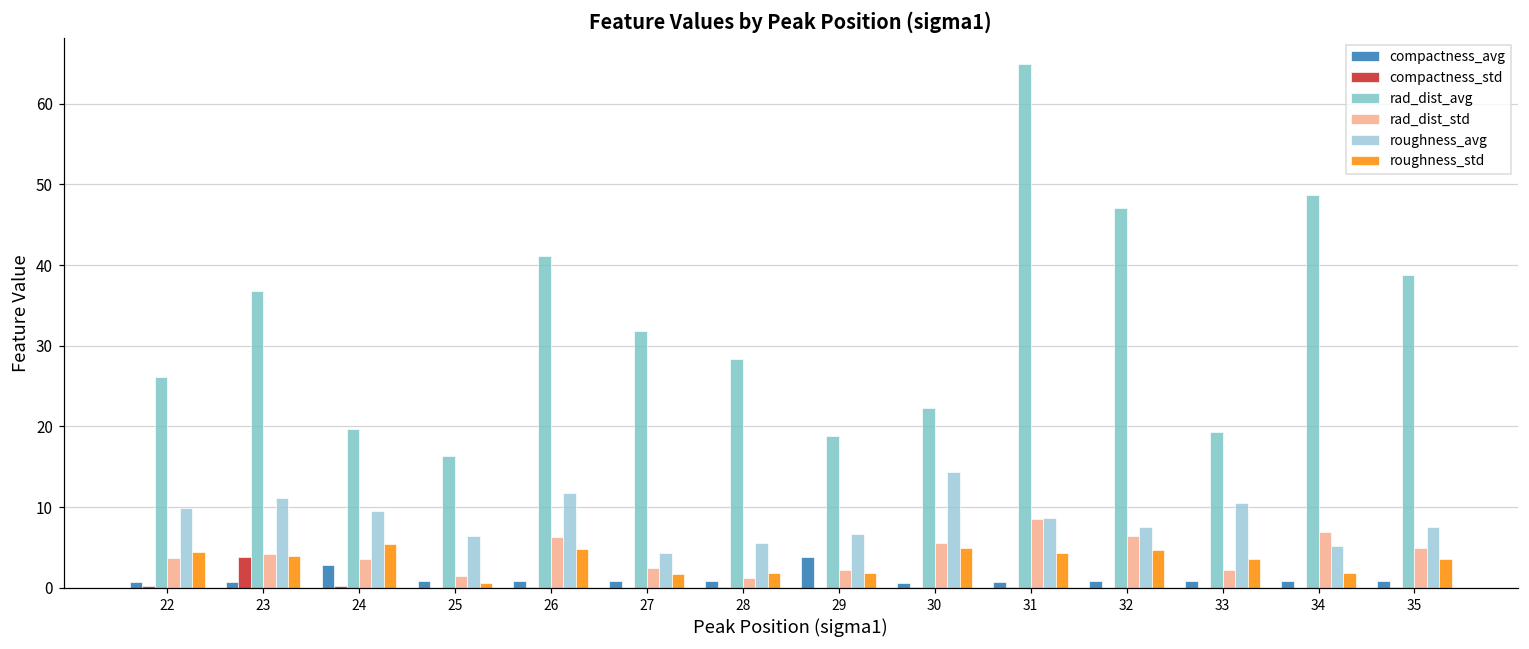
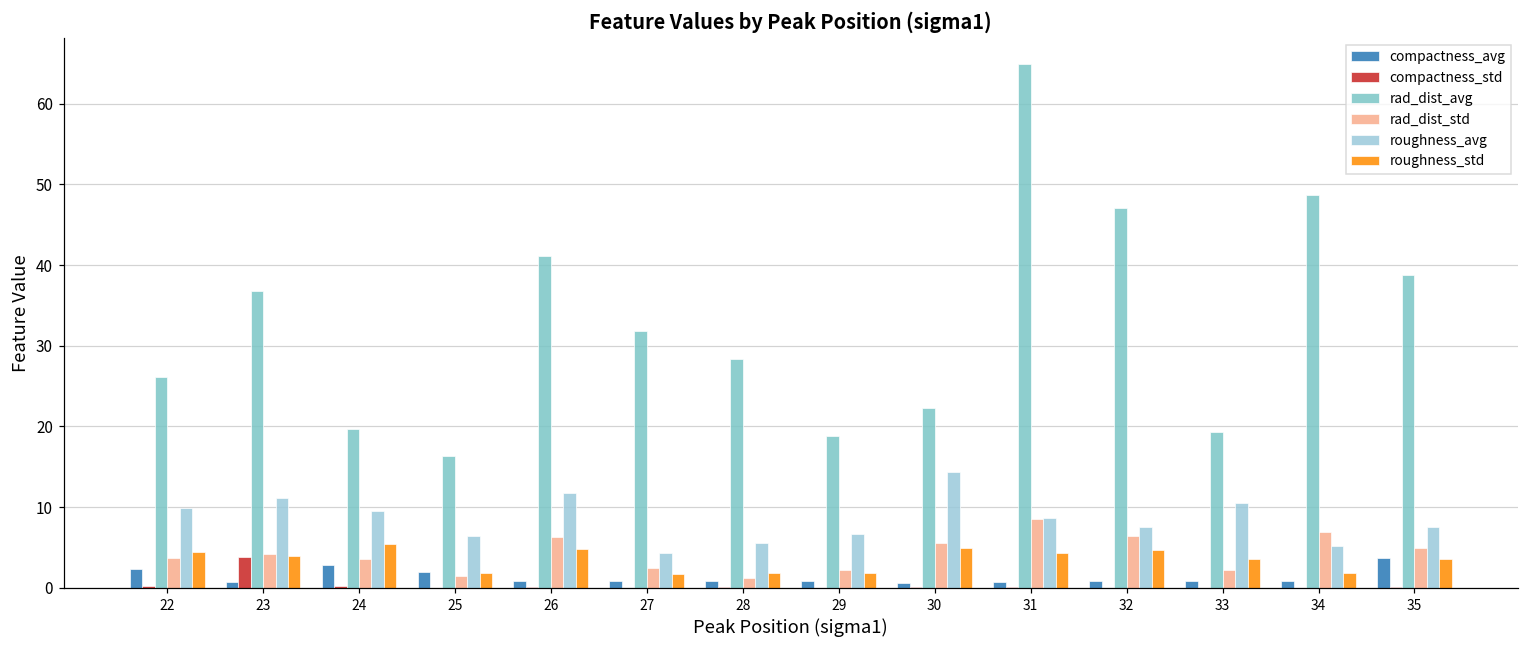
  {
    "compactness_avg": {
-     "22": 1,
+     "22": 2,
      "23": 1,
      "24": 3,
-     "25": 1,
+     "25": 2,
      "26": 1,
      "27": 1,
      "28": 1,
-     "29": 4,
+     "29": 1,
      "30": 1,
      "31": 1,
      "32": 1,
      "33": 1,
      "34": 1,
-     "35": 1
+     "35": 4
    },
    "compactness_std": {
      "23": 4
    },
    "rad_dist_std": {
      "22": 4,
      "23": 4,
      "24": 4,
      "25": 2,
      "26": 6,
      "27": 2,
      "28": 1,
      "29": 2,
      "30": 6,
      "31": 9,
      "32": 6,
      "33": 2,
      "34": 7,
      "35": 5
    },
    "roughness_std": {
      "22": 4,
      "23": 4,
      "24": 5,
-     "25": 1,
+     "25": 2,
      "26": 5,
      "27": 2,
      "28": 2,
      "29": 2,
      "30": 5,
      "31": 4,
      "32": 5,
      "33": 4,
      "34": 2,
      "35": 4
    }
  }
